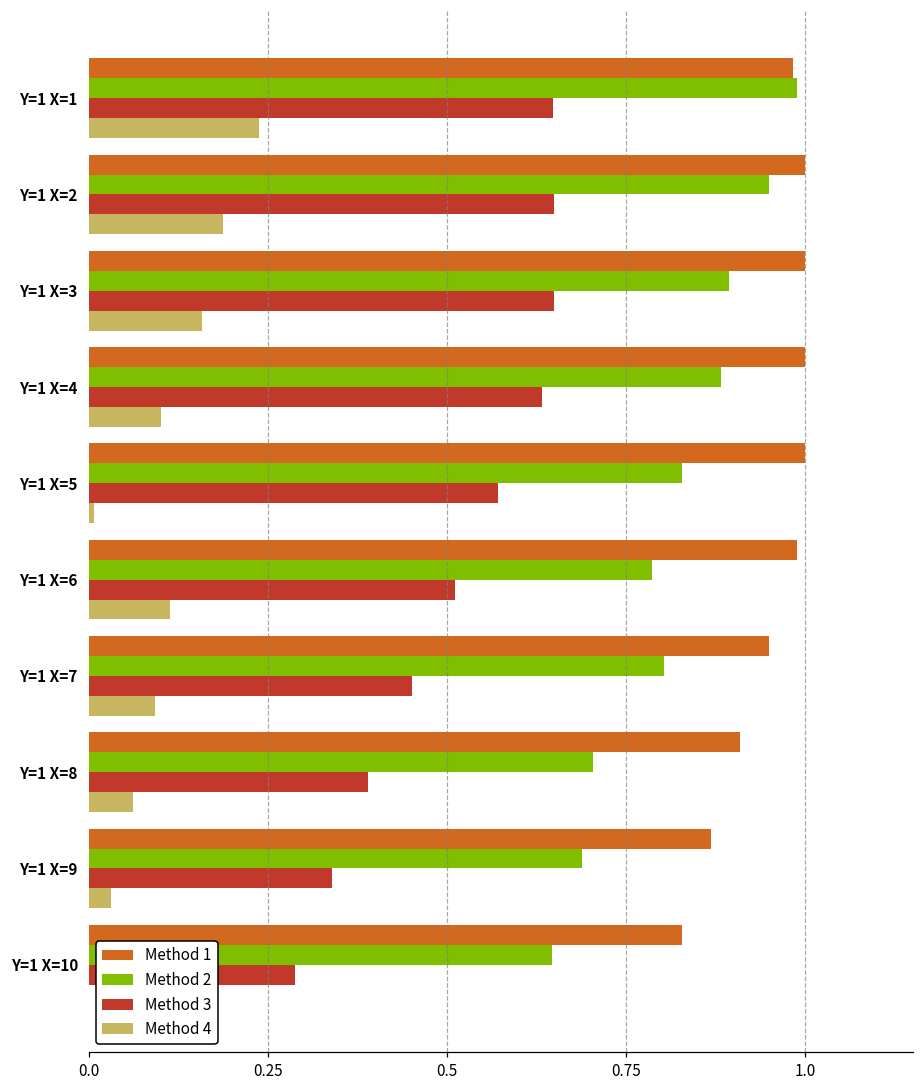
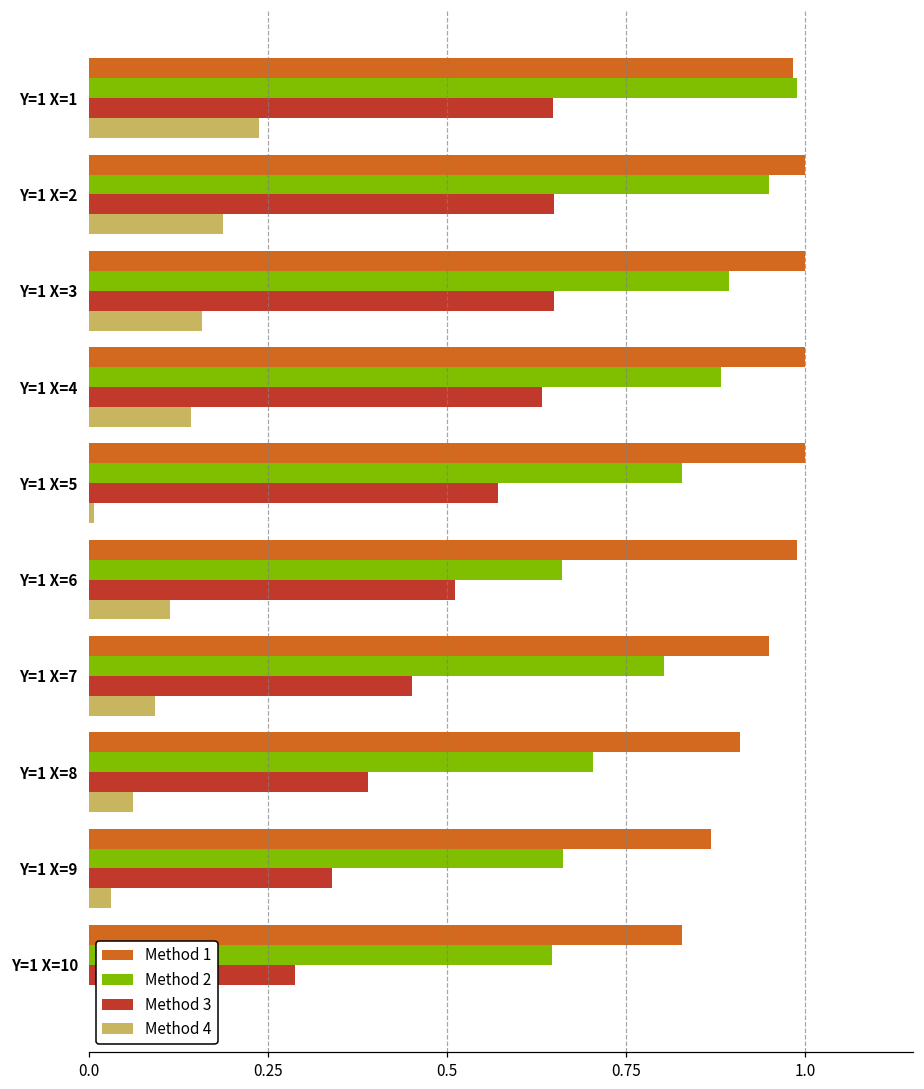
  {
    "Method 2": {
      "Y=1 X=1": 0.99,
      "Y=1 X=2": 0.95,
      "Y=1 X=3": 0.89,
      "Y=1 X=4": 0.88,
      "Y=1 X=5": 0.83,
-     "Y=1 X=6": 0.79,
+     "Y=1 X=6": 0.66,
      "Y=1 X=7": 0.80,
      "Y=1 X=8": 0.70,
-     "Y=1 X=9": 0.69,
+     "Y=1 X=9": 0.66,
      "Y=1 X=10": 0.65
    },
    "Method 4": {
      "Y=1 X=1": 0.24,
      "Y=1 X=2": 0.19,
      "Y=1 X=3": 0.16,
-     "Y=1 X=4": 0.10,
+     "Y=1 X=4": 0.14,
      "Y=1 X=5": 0.01,
      "Y=1 X=6": 0.11,
      "Y=1 X=7": 0.09,
      "Y=1 X=8": 0.06,
      "Y=1 X=9": 0.03,
      "Y=1 X=10": 0.00
    }
  }
